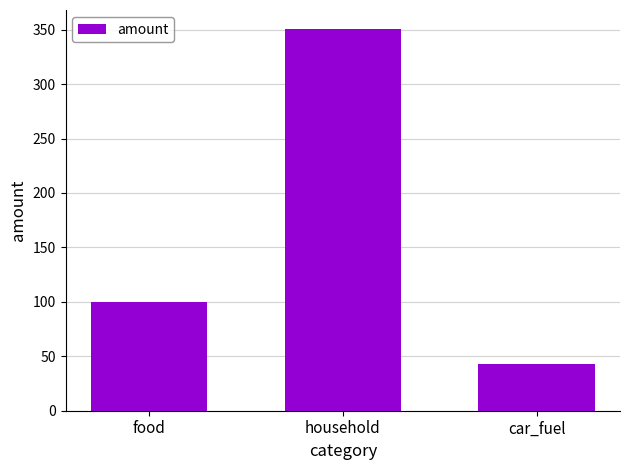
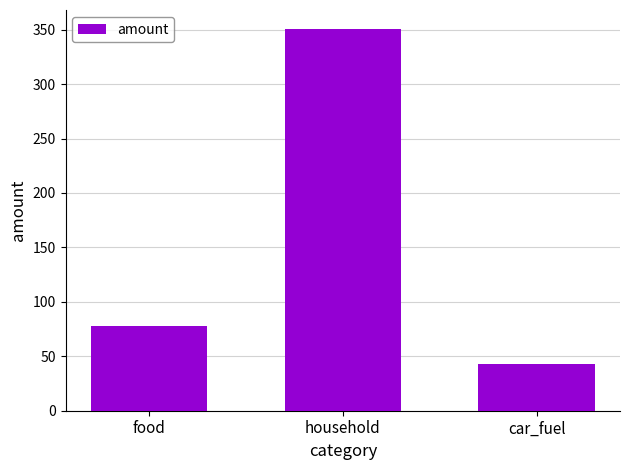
  {
-   "food": 100,
+   "food": 78,
    "household": 351,
    "car_fuel": 43
  }
